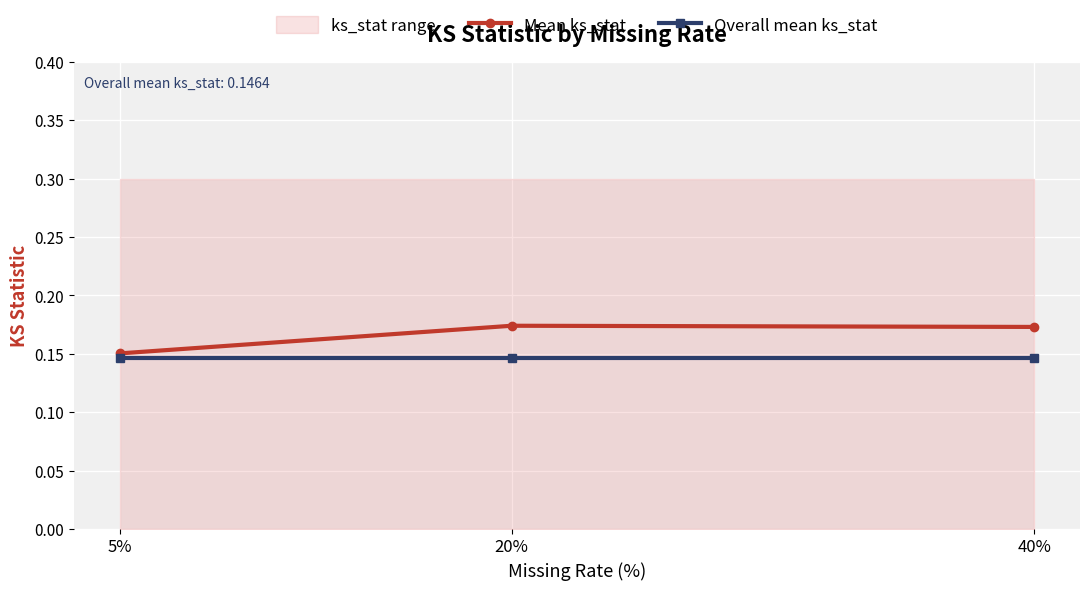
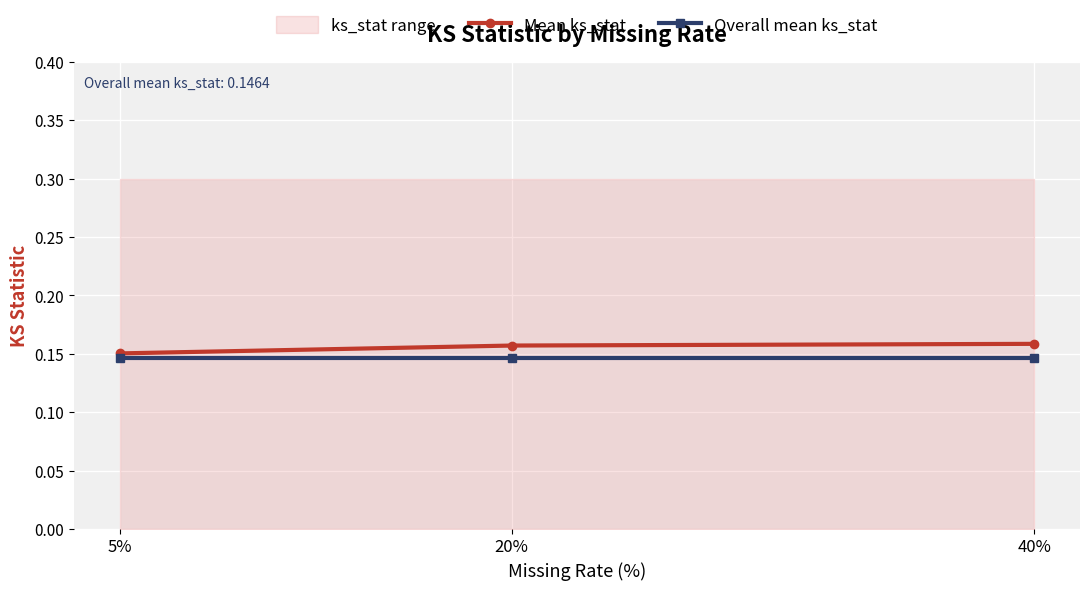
  {
    "Mean ks_stat": {
      "5%": 0.150,
-     "20%": 0.174,
-     "40%": 0.173
+     "20%": 0.157,
+     "40%": 0.159
    },
    "ks_stat range": {
      "5%": 0.300,
      "20%": 0.300,
      "40%": 0.300
    },
    "Overall mean ks_stat": {
      "5%": 0.146,
      "20%": 0.146,
      "40%": 0.146
    }
  }
